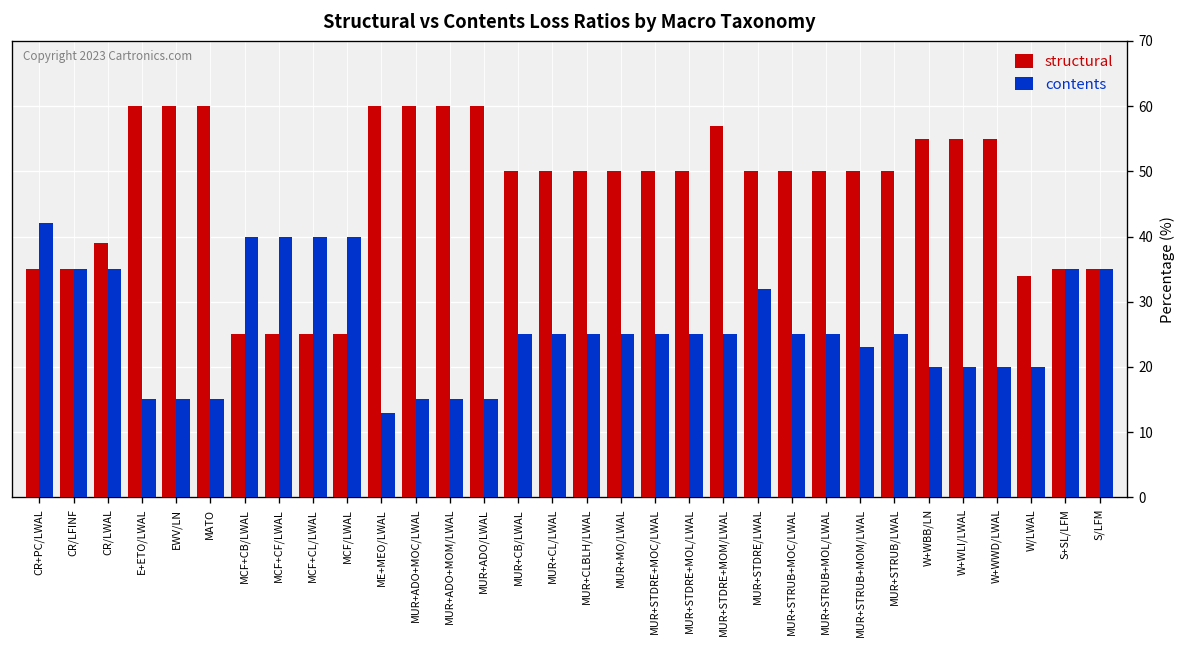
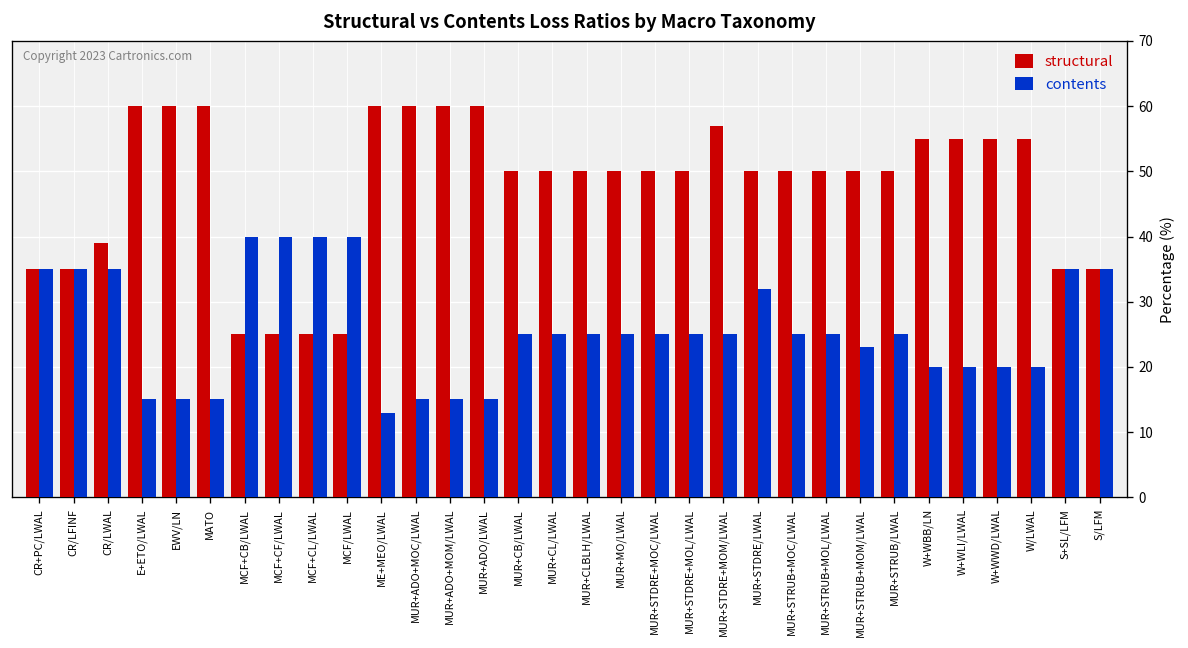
  {
    "structural": {
      "CR+PC/LWAL": 35,
      "CR/LFINF": 35,
      "CR/LWAL": 39,
      "E+ETO/LWAL": 60,
      "EWV/LN": 60,
      "MATO": 60,
      "MCF+CB/LWAL": 25,
      "MCF+CF/LWAL": 25,
      "MCF+CL/LWAL": 25,
      "MCF/LWAL": 25,
      "ME+MEO/LWAL": 60,
      "MUR+ADO+MOC/LWAL": 60,
      "MUR+ADO+MOM/LWAL": 60,
      "MUR+ADO/LWAL": 60,
      "MUR+CB/LWAL": 50,
      "MUR+CL/LWAL": 50,
      "MUR+CLBLH/LWAL": 50,
      "MUR+MO/LWAL": 50,
      "MUR+STDRE+MOC/LWAL": 50,
      "MUR+STDRE+MOL/LWAL": 50,
      "MUR+STDRE+MOM/LWAL": 57,
      "MUR+STDRE/LWAL": 50,
      "MUR+STRUB+MOC/LWAL": 50,
      "MUR+STRUB+MOL/LWAL": 50,
      "MUR+STRUB+MOM/LWAL": 50,
      "MUR+STRUB/LWAL": 50,
      "W+WBB/LN": 55,
      "W+WLI/LWAL": 55,
      "W+WWD/LWAL": 55,
-     "W/LWAL": 34,
+     "W/LWAL": 55,
      "S+SL/LFM": 35,
      "S/LFM": 35
    },
    "contents": {
-     "CR+PC/LWAL": 42,
+     "CR+PC/LWAL": 35,
      "CR/LFINF": 35,
      "CR/LWAL": 35,
      "E+ETO/LWAL": 15,
      "EWV/LN": 15,
      "MATO": 15,
      "MCF+CB/LWAL": 40,
      "MCF+CF/LWAL": 40,
      "MCF+CL/LWAL": 40,
      "MCF/LWAL": 40,
      "ME+MEO/LWAL": 13,
      "MUR+ADO+MOC/LWAL": 15,
      "MUR+ADO+MOM/LWAL": 15,
      "MUR+ADO/LWAL": 15,
      "MUR+CB/LWAL": 25,
      "MUR+CL/LWAL": 25,
      "MUR+CLBLH/LWAL": 25,
      "MUR+MO/LWAL": 25,
      "MUR+STDRE+MOC/LWAL": 25,
      "MUR+STDRE+MOL/LWAL": 25,
      "MUR+STDRE+MOM/LWAL": 25,
      "MUR+STDRE/LWAL": 32,
      "MUR+STRUB+MOC/LWAL": 25,
      "MUR+STRUB+MOL/LWAL": 25,
      "MUR+STRUB+MOM/LWAL": 23,
      "MUR+STRUB/LWAL": 25,
      "W+WBB/LN": 20,
      "W+WLI/LWAL": 20,
      "W+WWD/LWAL": 20,
      "W/LWAL": 20,
      "S+SL/LFM": 35,
      "S/LFM": 35
    }
  }
